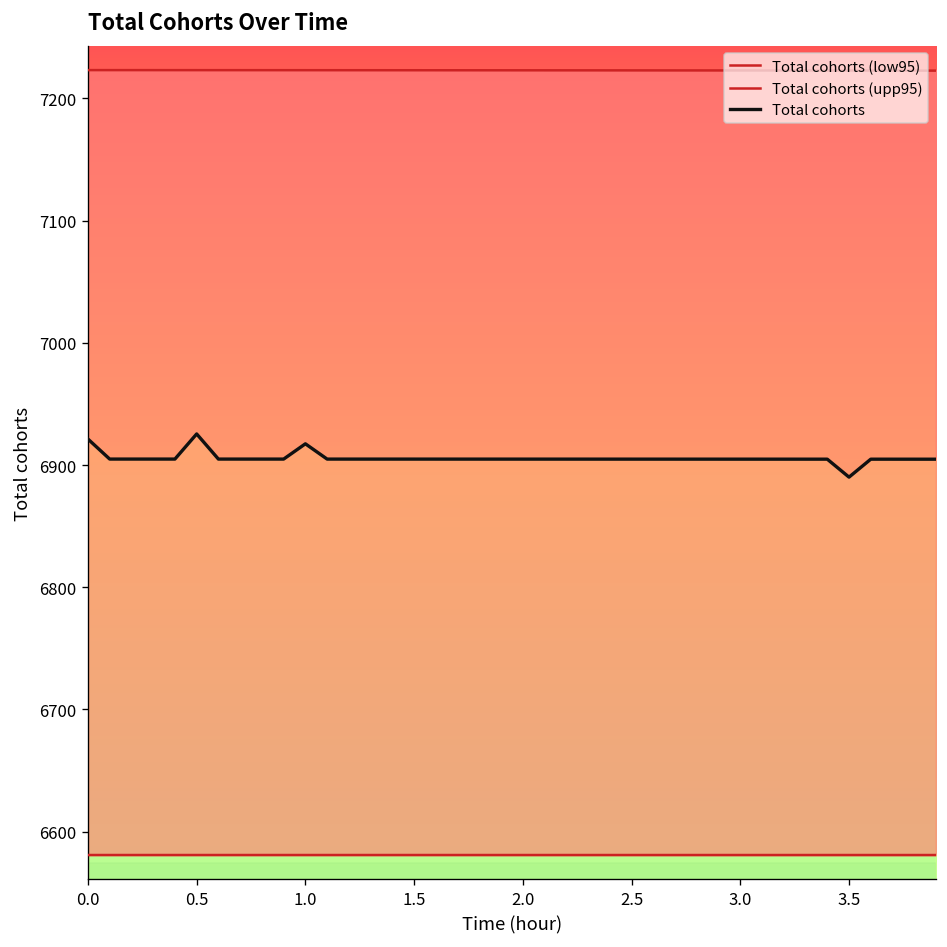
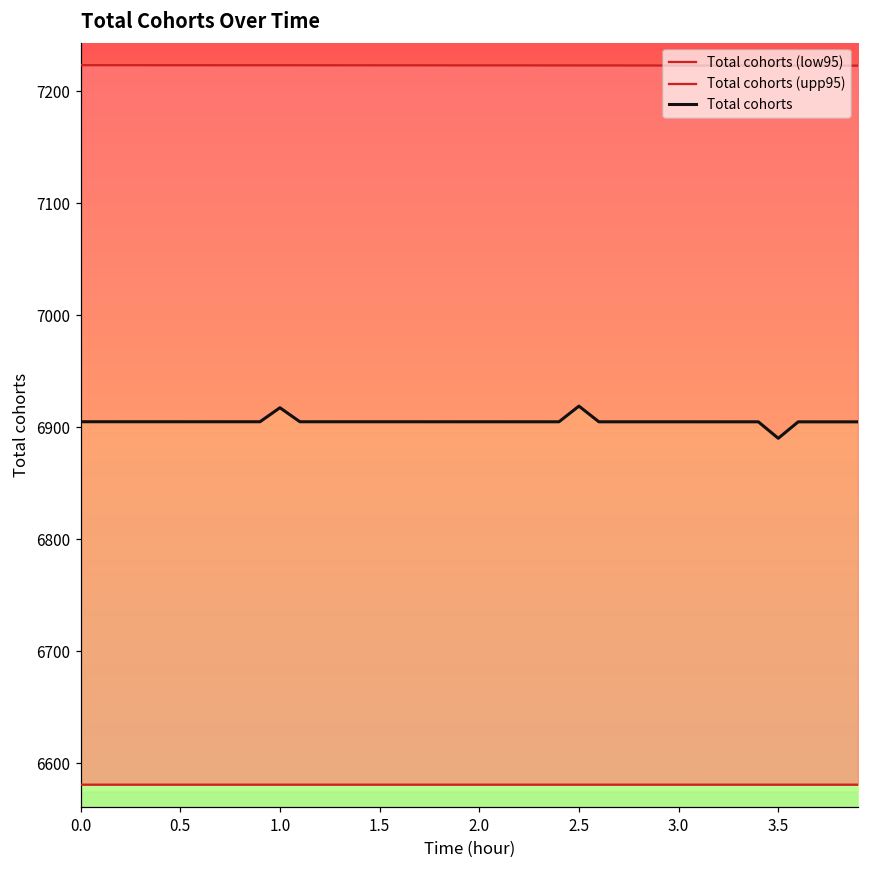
  {
    "Total cohorts": {
-     "0.0": 6921,
-     "0.5": 6925,
+     "0.0": 6905,
+     "0.5": 6905,
      "1.0": 6917,
      "1.5": 6905,
      "2.0": 6905,
-     "2.5": 6905,
+     "2.5": 6919,
      "3.0": 6905,
      "3.5": 6890
    }
  }
